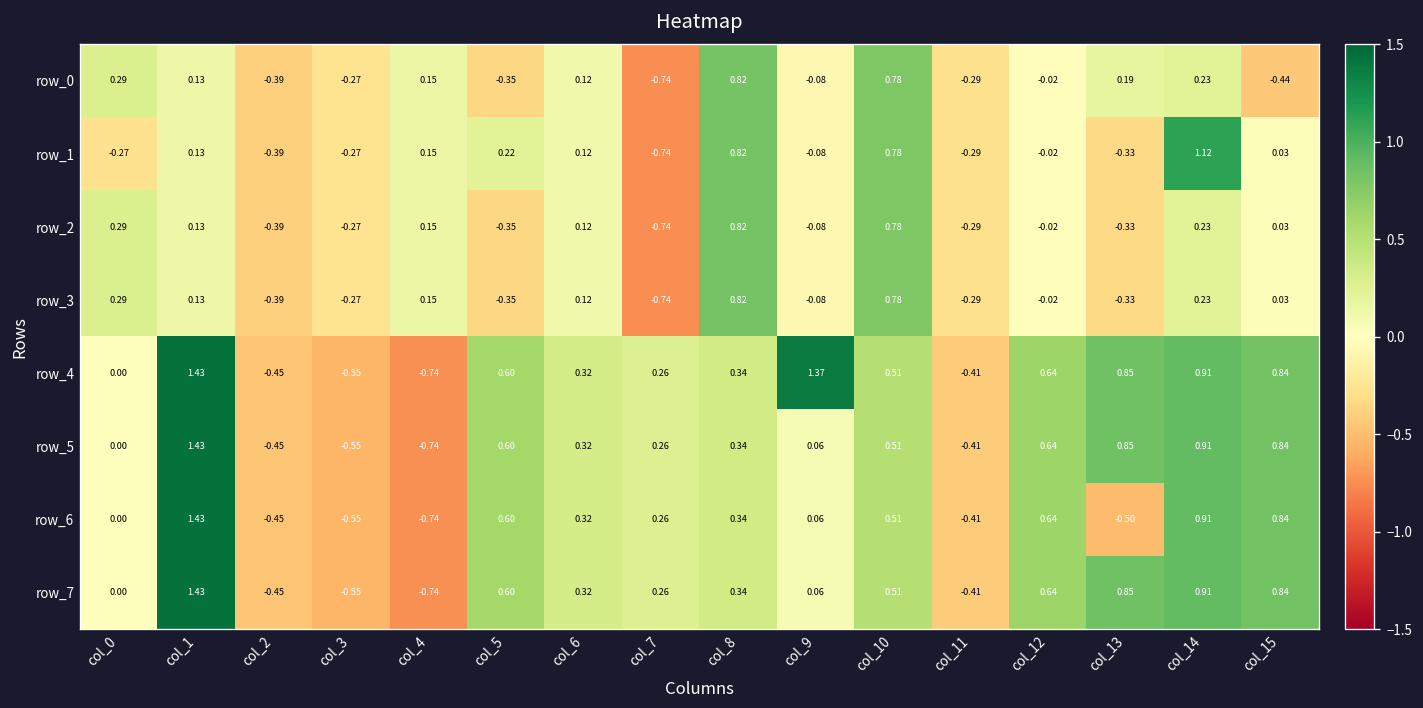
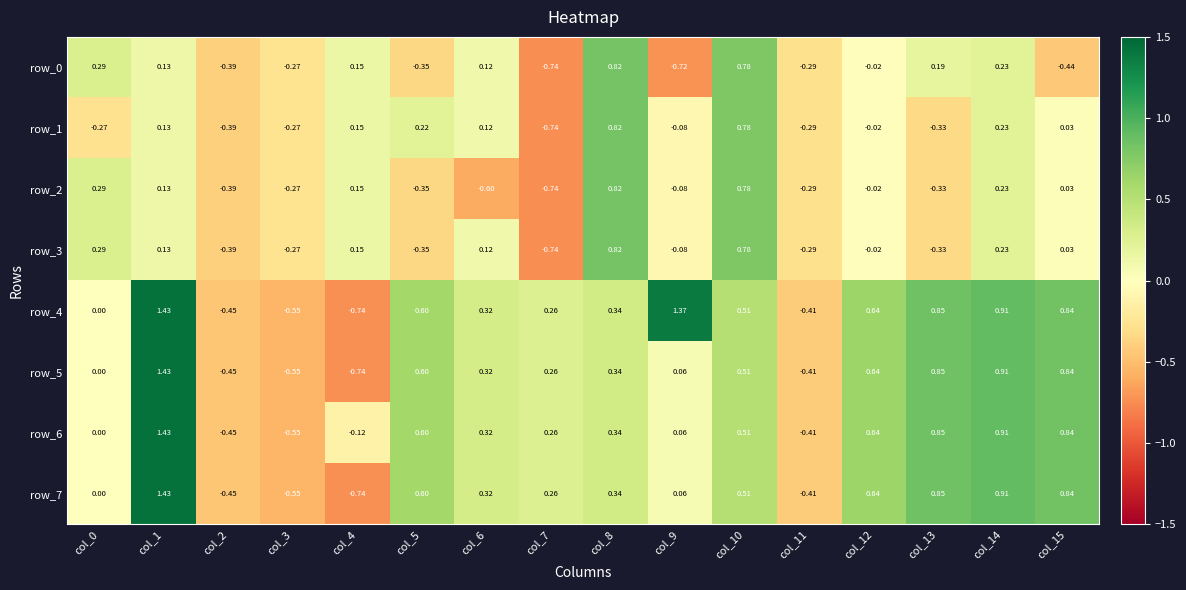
  {
    "row_0": {
      "col_0": 0.29,
      "col_1": 0.13,
      "col_2": -0.39,
      "col_3": -0.27,
      "col_4": 0.15,
      "col_5": -0.35,
      "col_6": 0.12,
      "col_7": -0.74,
      "col_8": 0.82,
-     "col_9": -0.08,
+     "col_9": -0.72,
      "col_10": 0.78,
      "col_11": -0.29,
      "col_12": -0.02,
      "col_13": 0.19,
      "col_14": 0.23,
      "col_15": -0.44
    },
    "row_1": {
      "col_0": -0.27,
      "col_1": 0.13,
      "col_2": -0.39,
      "col_3": -0.27,
      "col_4": 0.15,
      "col_5": 0.22,
      "col_6": 0.12,
      "col_7": -0.74,
      "col_8": 0.82,
      "col_9": -0.08,
      "col_10": 0.78,
      "col_11": -0.29,
      "col_12": -0.02,
      "col_13": -0.33,
-     "col_14": 1.12,
+     "col_14": 0.23,
      "col_15": 0.03
    },
    "row_2": {
      "col_0": 0.29,
      "col_1": 0.13,
      "col_2": -0.39,
      "col_3": -0.27,
      "col_4": 0.15,
      "col_5": -0.35,
-     "col_6": 0.12,
+     "col_6": -0.60,
      "col_7": -0.74,
      "col_8": 0.82,
      "col_9": -0.08,
      "col_10": 0.78,
      "col_11": -0.29,
      "col_12": -0.02,
      "col_13": -0.33,
      "col_14": 0.23,
      "col_15": 0.03
    },
    "row_3": {
      "col_0": 0.29,
      "col_1": 0.13,
      "col_2": -0.39,
      "col_3": -0.27,
      "col_4": 0.15,
      "col_5": -0.35,
      "col_6": 0.12,
      "col_7": -0.74,
      "col_8": 0.82,
      "col_9": -0.08,
      "col_10": 0.78,
      "col_11": -0.29,
      "col_12": -0.02,
      "col_13": -0.33,
      "col_14": 0.23,
      "col_15": 0.03
    },
    "row_4": {
      "col_0": 0.00,
      "col_1": 1.43,
      "col_2": -0.45,
      "col_3": -0.55,
      "col_4": -0.74,
      "col_5": 0.60,
      "col_6": 0.32,
      "col_7": 0.26,
      "col_8": 0.34,
      "col_9": 1.37,
      "col_10": 0.51,
      "col_11": -0.41,
      "col_12": 0.64,
      "col_13": 0.85,
      "col_14": 0.91,
      "col_15": 0.84
    },
    "row_5": {
      "col_0": 0.00,
      "col_1": 1.43,
      "col_2": -0.45,
      "col_3": -0.55,
      "col_4": -0.74,
      "col_5": 0.60,
      "col_6": 0.32,
      "col_7": 0.26,
      "col_8": 0.34,
      "col_9": 0.06,
      "col_10": 0.51,
      "col_11": -0.41,
      "col_12": 0.64,
      "col_13": 0.85,
      "col_14": 0.91,
      "col_15": 0.84
    },
    "row_6": {
      "col_0": 0.00,
      "col_1": 1.43,
      "col_2": -0.45,
      "col_3": -0.55,
-     "col_4": -0.74,
+     "col_4": -0.12,
      "col_5": 0.60,
      "col_6": 0.32,
      "col_7": 0.26,
      "col_8": 0.34,
      "col_9": 0.06,
      "col_10": 0.51,
      "col_11": -0.41,
      "col_12": 0.64,
-     "col_13": -0.50,
+     "col_13": 0.85,
      "col_14": 0.91,
      "col_15": 0.84
    },
    "row_7": {
      "col_0": 0.00,
      "col_1": 1.43,
      "col_2": -0.45,
      "col_3": -0.55,
      "col_4": -0.74,
      "col_5": 0.60,
      "col_6": 0.32,
      "col_7": 0.26,
      "col_8": 0.34,
      "col_9": 0.06,
      "col_10": 0.51,
      "col_11": -0.41,
      "col_12": 0.64,
      "col_13": 0.85,
      "col_14": 0.91,
      "col_15": 0.84
    }
  }
